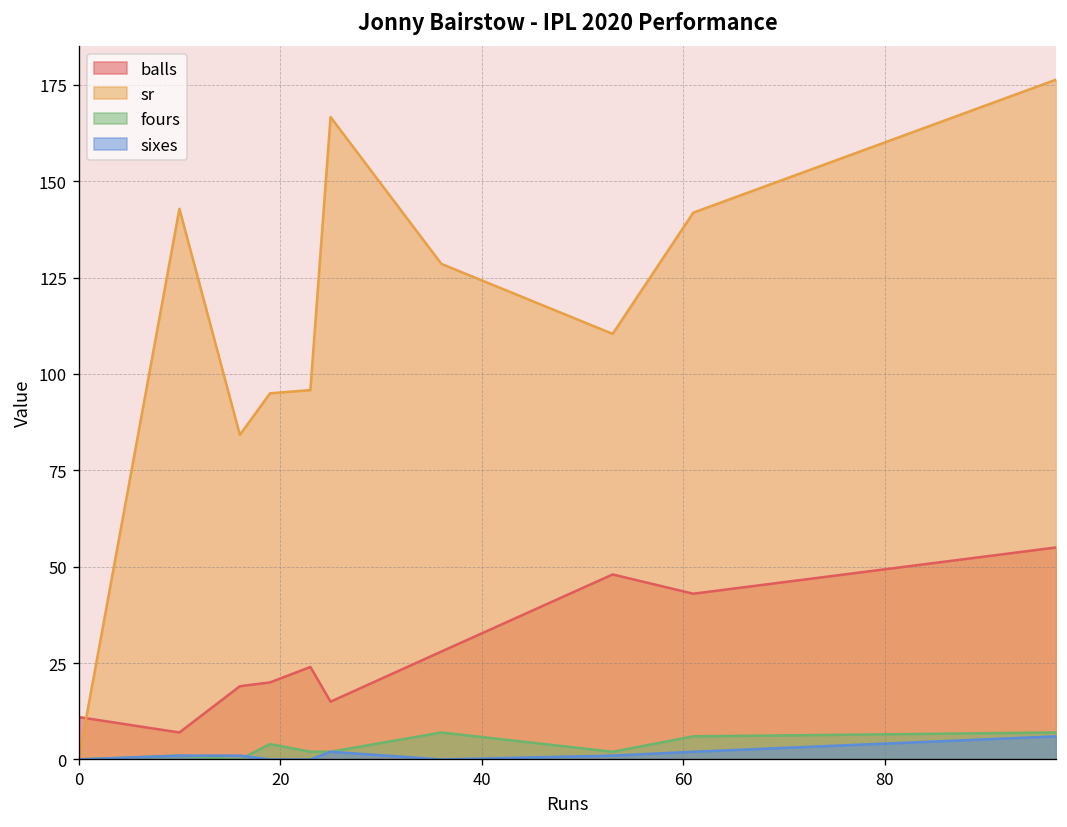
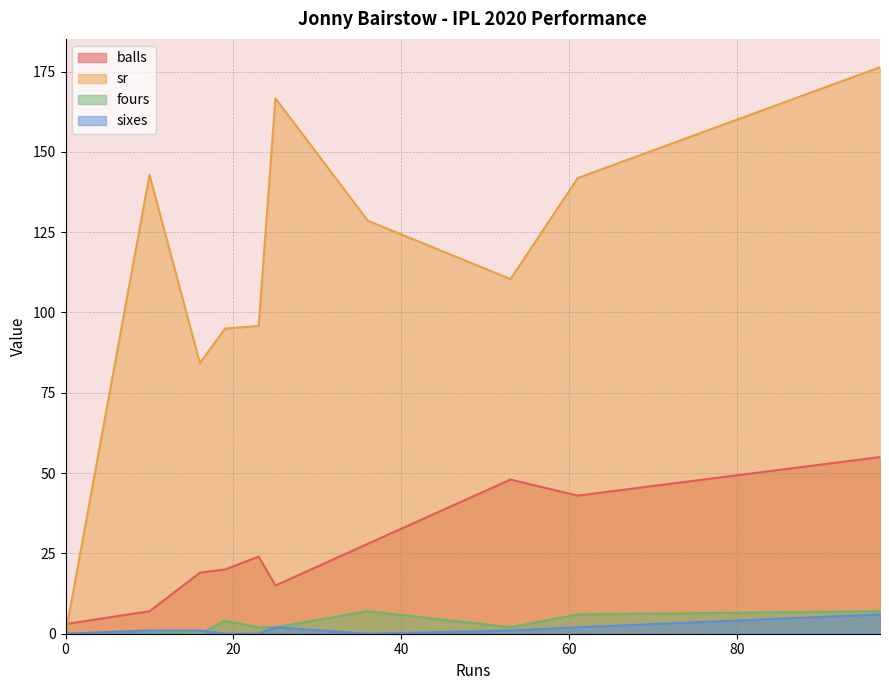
  {
    "balls": {
-     "0": 11
+     "0": 3
    }
  }
